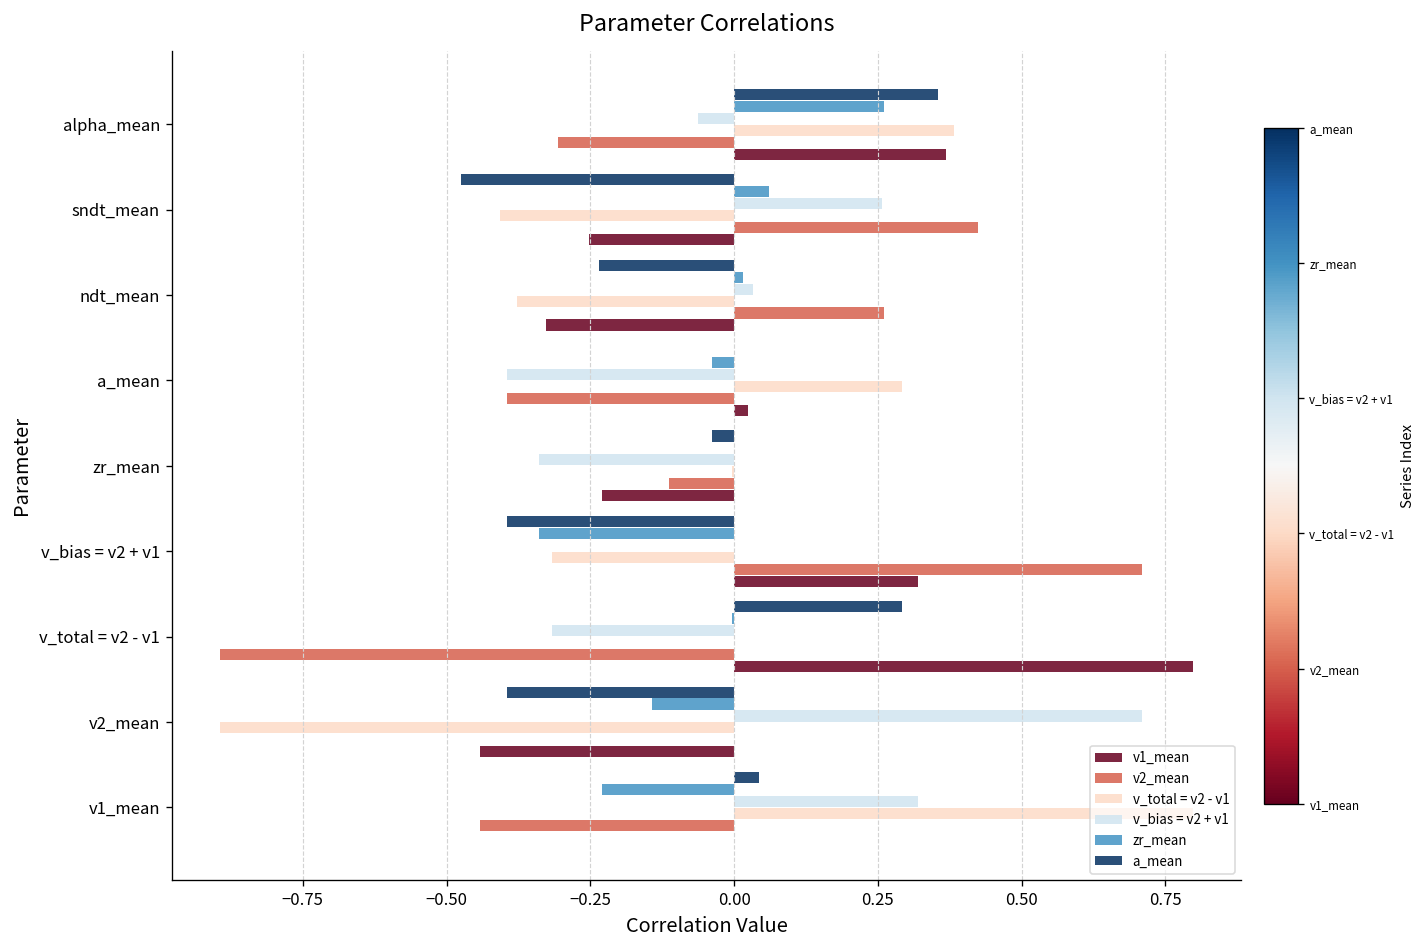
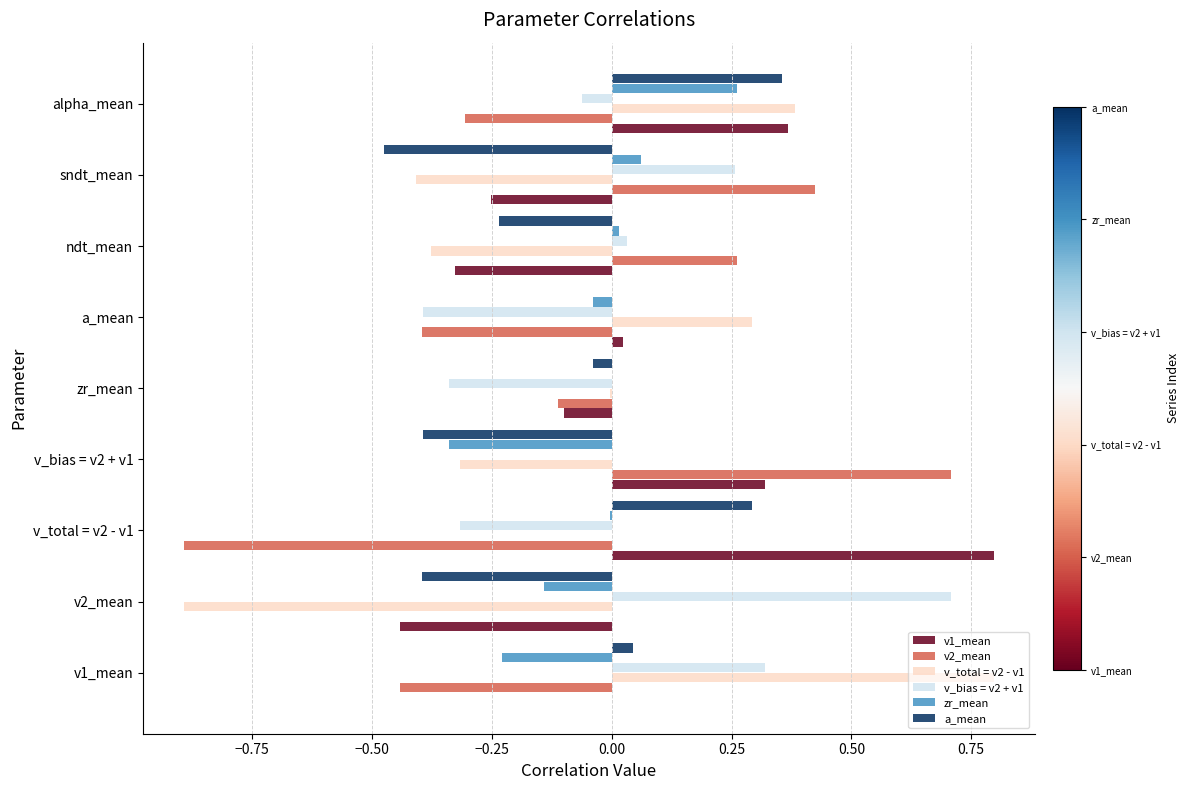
  {
    "v1_mean": {
      "alpha_mean": 0.37,
      "sndt_mean": -0.25,
      "ndt_mean": -0.33,
      "a_mean": 0.02,
-     "zr_mean": -0.23,
+     "zr_mean": -0.10,
      "v_bias = v2 + v1": 0.32,
      "v_total = v2 - v1": 0.80,
      "v2_mean": -0.44,
      "v1_mean": 0.00
    },
    "v2_mean": {
      "alpha_mean": -0.31,
      "sndt_mean": 0.42,
      "ndt_mean": 0.26,
      "a_mean": -0.39,
      "zr_mean": -0.11,
      "v_bias = v2 + v1": 0.71,
      "v_total = v2 - v1": -0.89,
      "v2_mean": 0.00,
      "v1_mean": -0.44
    },
    "v_total = v2 - v1": {
      "alpha_mean": 0.38,
      "sndt_mean": -0.41,
      "ndt_mean": -0.38,
      "a_mean": 0.29,
      "v_bias = v2 + v1": -0.32,
      "v_total = v2 - v1": 0.00,
      "v2_mean": -0.89
    },
    "v_bias = v2 + v1": {
      "alpha_mean": -0.06,
      "sndt_mean": 0.26,
      "ndt_mean": 0.03,
      "a_mean": -0.39,
      "zr_mean": -0.34,
      "v_bias = v2 + v1": 0.00,
      "v_total = v2 - v1": -0.32,
      "v2_mean": 0.71,
      "v1_mean": 0.32
    },
    "zr_mean": {
      "alpha_mean": 0.26,
      "sndt_mean": 0.06,
      "ndt_mean": 0.02,
      "a_mean": -0.04,
      "zr_mean": 0.00,
      "v_bias = v2 + v1": -0.34,
      "v2_mean": -0.14,
      "v1_mean": -0.23
    },
    "a_mean": {
      "alpha_mean": 0.35,
      "sndt_mean": -0.47,
      "ndt_mean": -0.24,
      "a_mean": 0.00,
      "zr_mean": -0.04,
      "v_bias = v2 + v1": -0.39,
      "v_total = v2 - v1": 0.29,
      "v2_mean": -0.39,
      "v1_mean": 0.04
    }
  }
